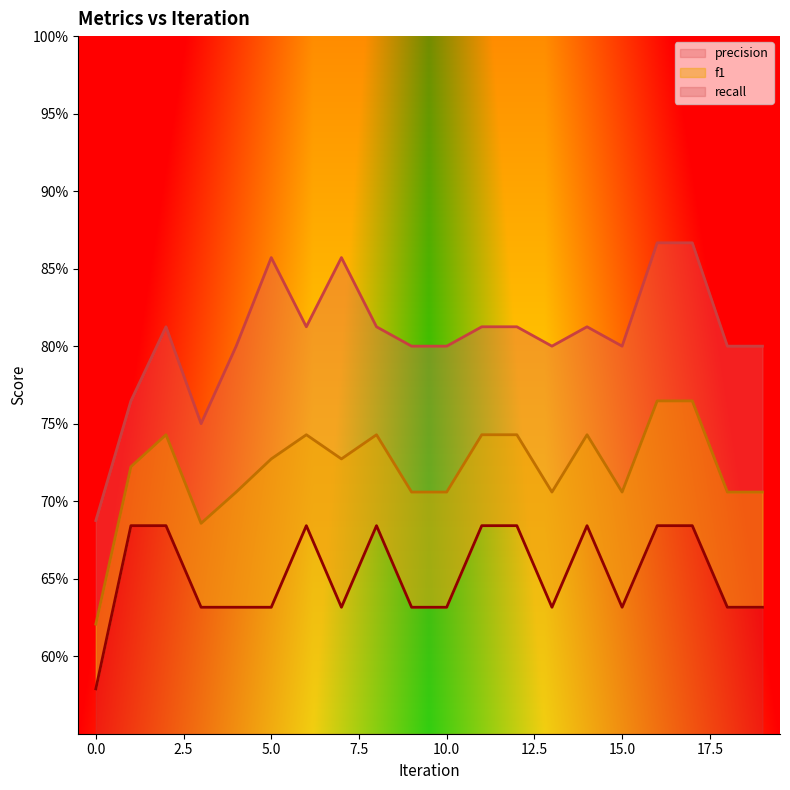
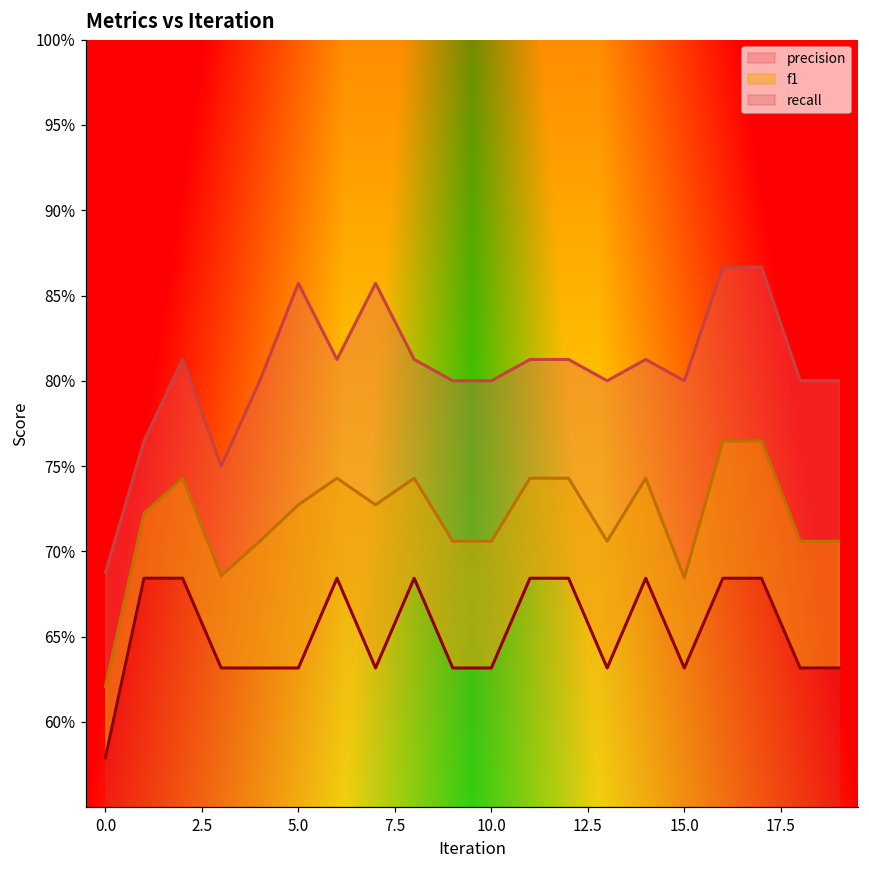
  {
    "f1": {
      "0.0": "62.1%",
      "5.0": "72.7%",
      "10.0": "70.6%",
-     "15.0": "70.6%"
+     "15.0": "68.4%"
    }
  }
